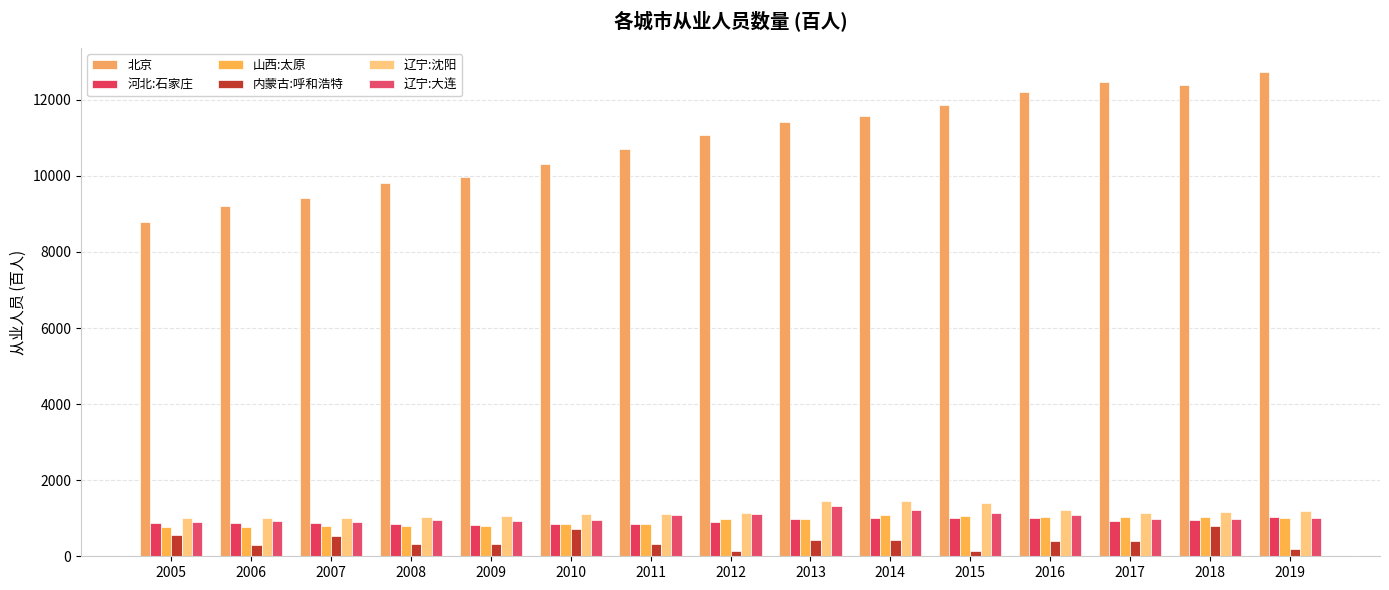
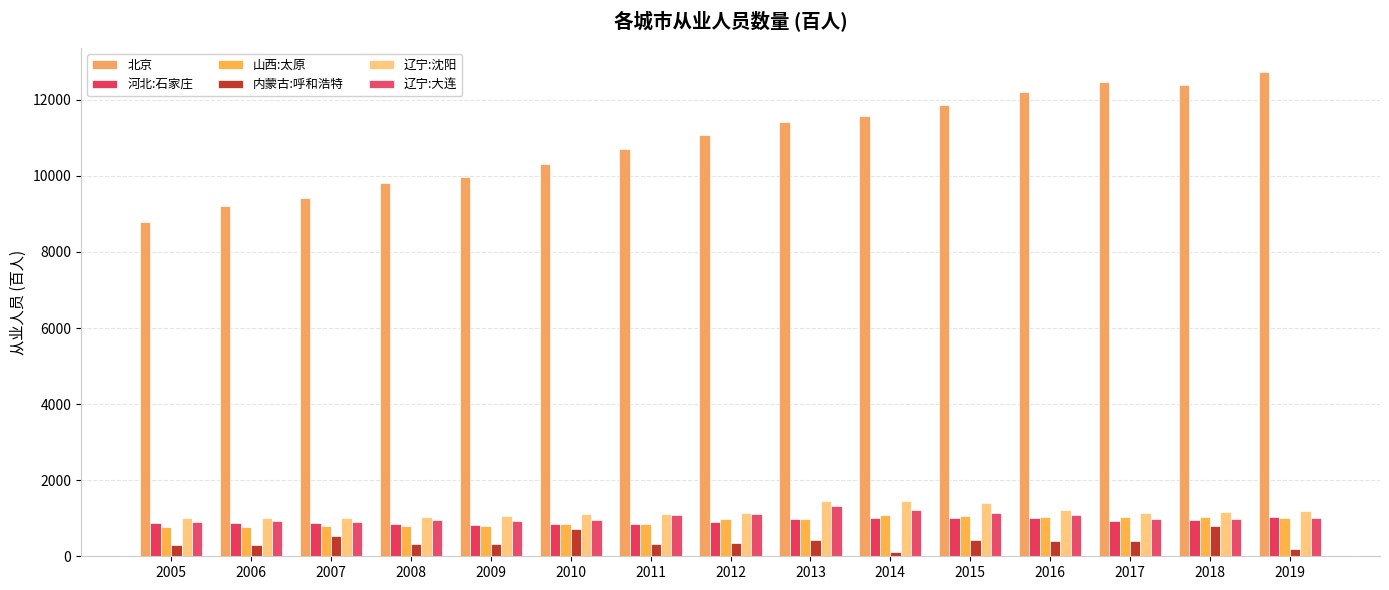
  {
    "内蒙古:呼和浩特": {
-     "2005": 600,
+     "2005": 300,
      "2006": 300,
      "2007": 500,
      "2008": 300,
      "2009": 300,
      "2010": 700,
      "2011": 300,
-     "2012": 100,
+     "2012": 300,
      "2013": 400,
-     "2014": 400,
-     "2015": 100,
+     "2014": 100,
+     "2015": 400,
      "2016": 400,
      "2017": 400,
      "2018": 800,
      "2019": 200
    }
  }
